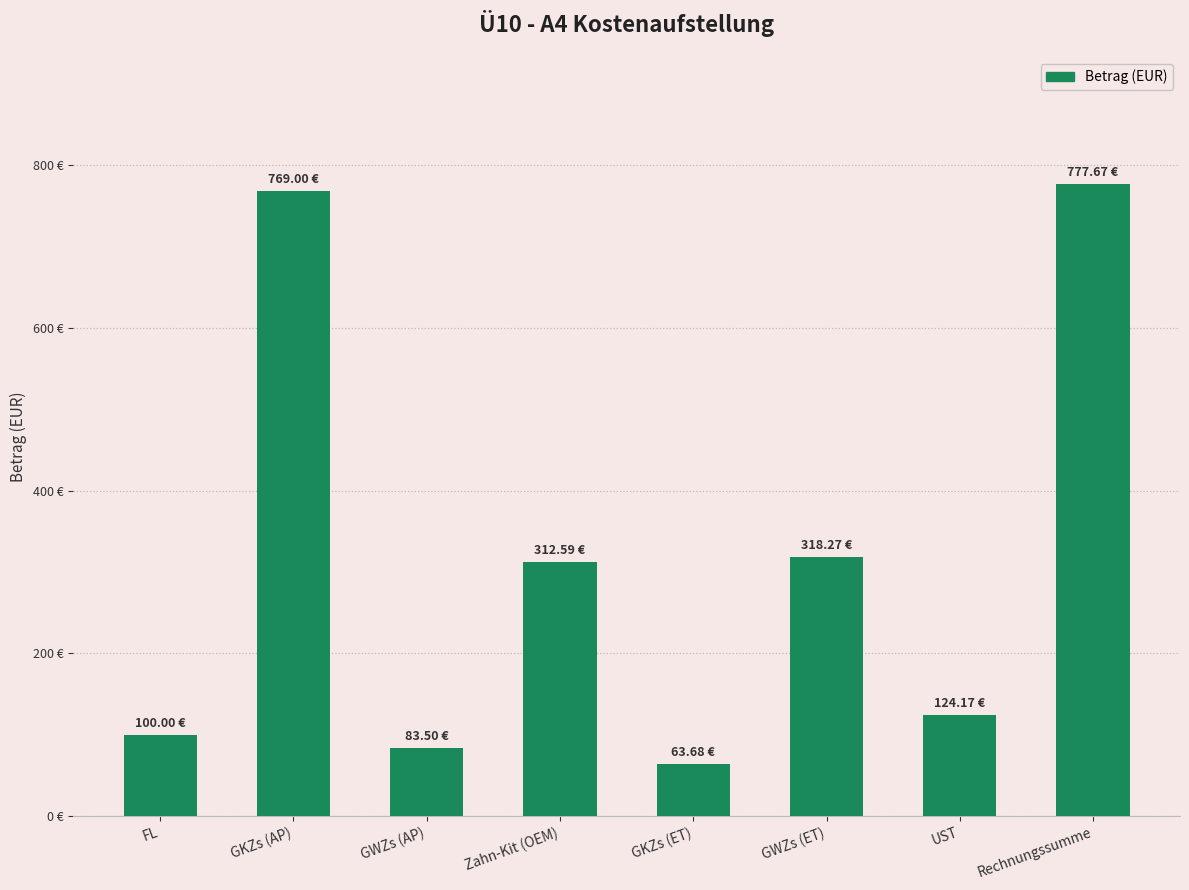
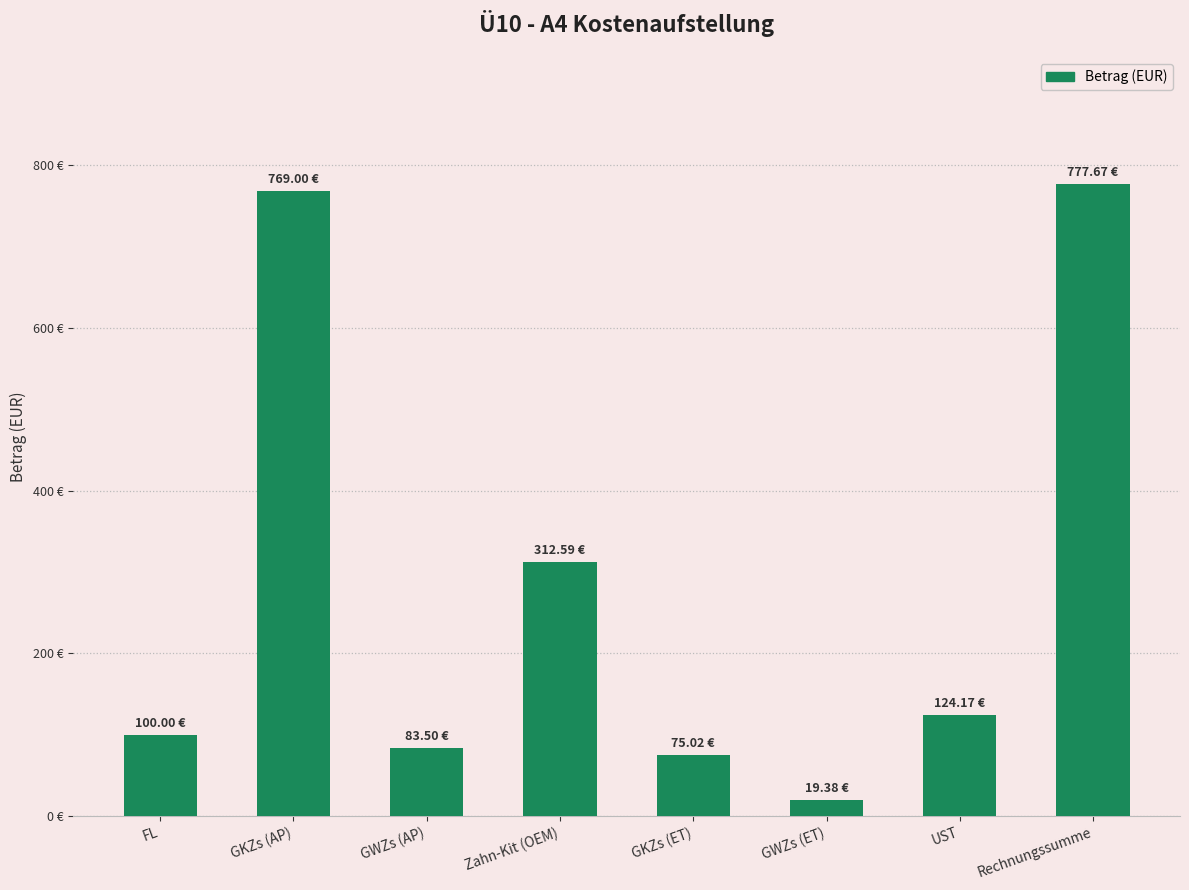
  {
    "FL": 100.00,
    "GKZs (AP)": 769.00,
    "GWZs (AP)": 83.50,
    "Zahn-Kit (OEM)": 312.59,
-   "GKZs (ET)": 63.68,
-   "GWZs (ET)": 318.27,
+   "GKZs (ET)": 75.02,
+   "GWZs (ET)": 19.38,
    "UST": 124.17,
    "Rechnungssumme": 777.67
  }
